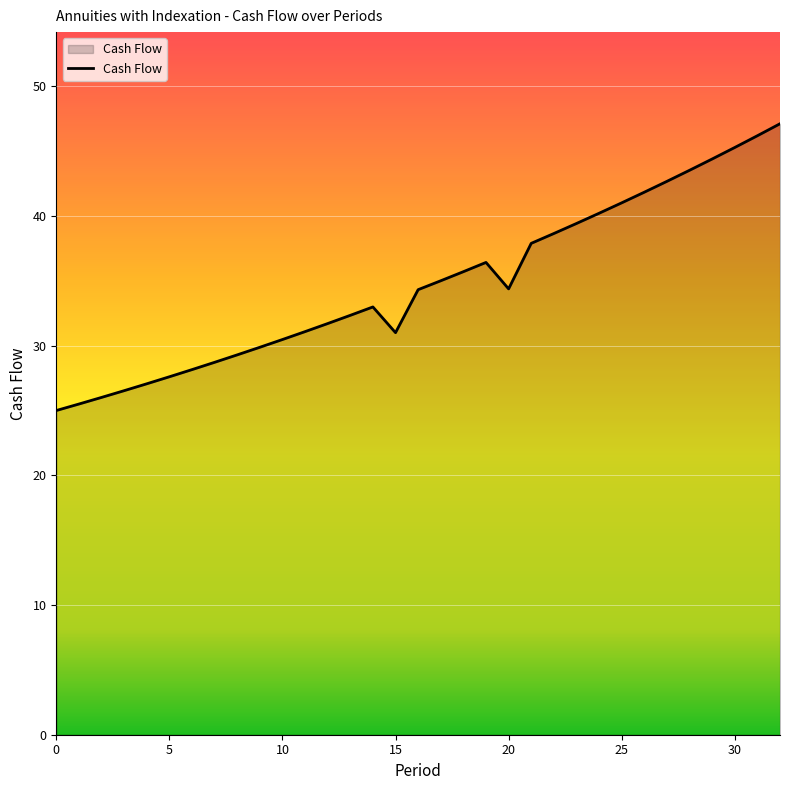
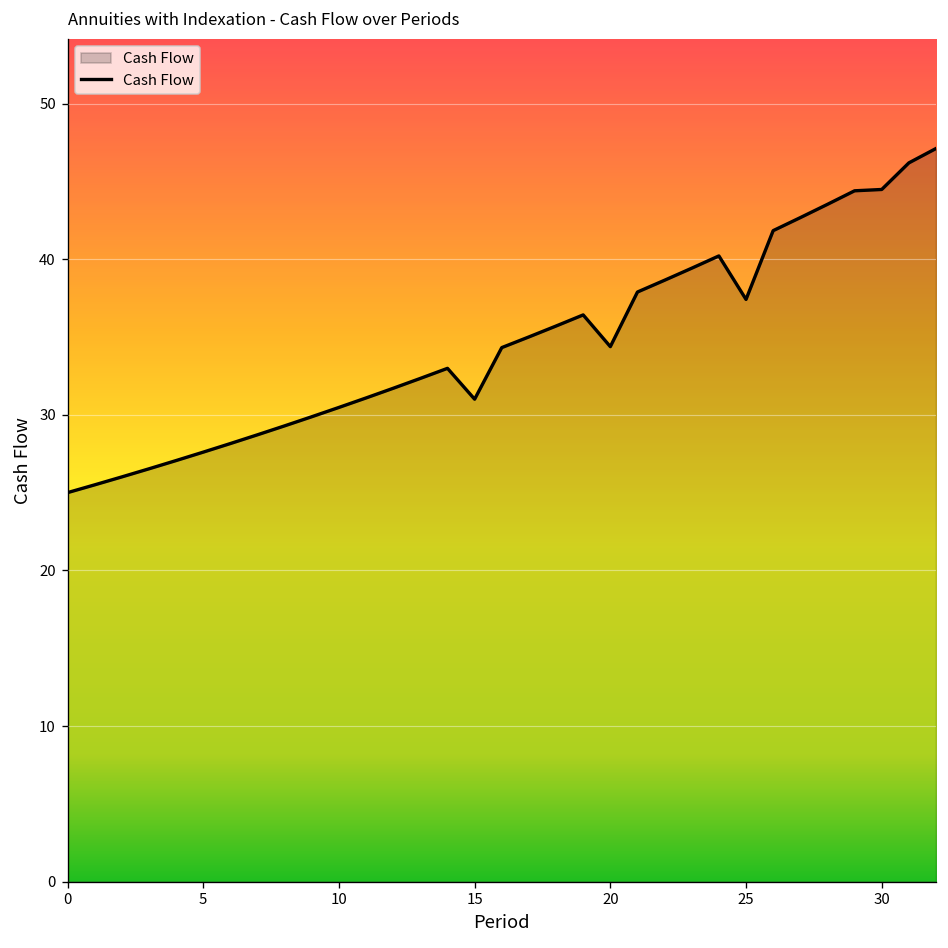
  {
    "0": 25.0,
    "5": 27.6,
    "10": 30.5,
    "15": 31.0,
    "20": 34.4,
-   "25": 41.0,
-   "30": 45.3
+   "25": 37.4,
+   "30": 44.5
  }
